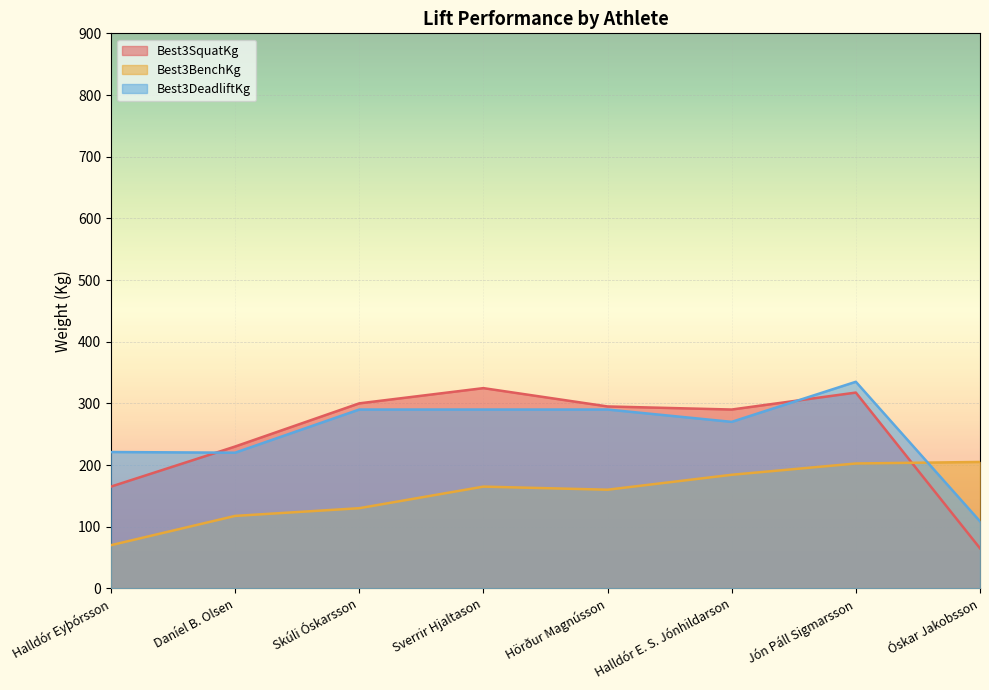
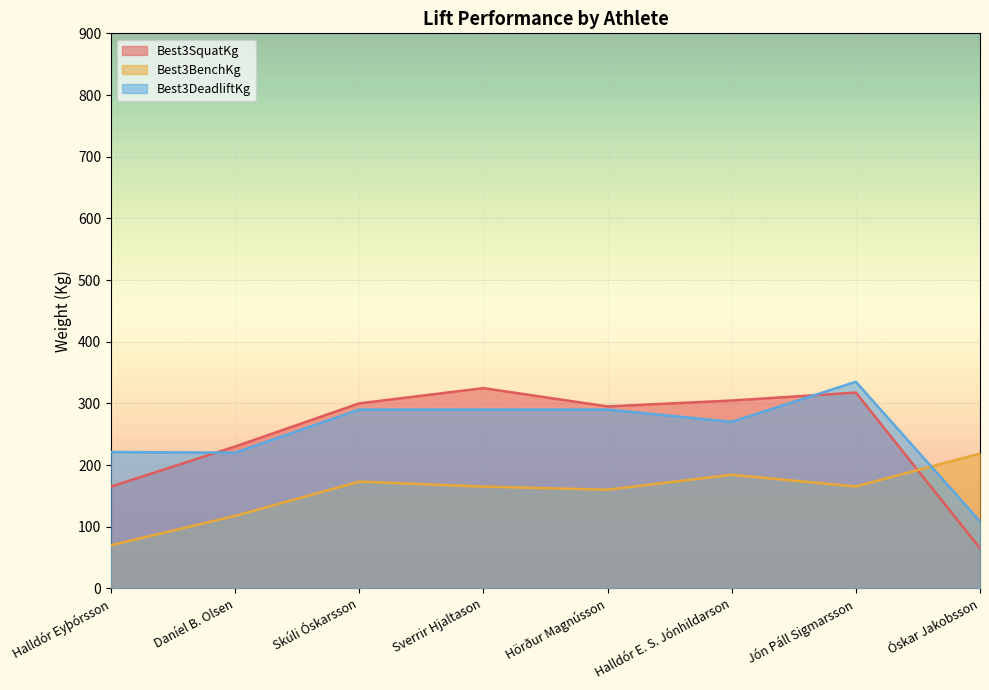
  {
    "Best3SquatKg": {
      "Halldór Eyþórsson": 170,
      "Daníel B. Olsen": 230,
      "Skúli Óskarsson": 300,
      "Sverrir Hjaltason": 320,
      "Hörður Magnússon": 300,
-     "Halldór E. S. Jónhildarson": 290,
+     "Halldór E. S. Jónhildarson": 300,
      "Jón Páll Sigmarsson": 320,
      "Óskar Jakobsson": 70
    },
    "Best3BenchKg": {
      "Halldór Eyþórsson": 70,
      "Daníel B. Olsen": 120,
-     "Skúli Óskarsson": 130,
+     "Skúli Óskarsson": 170,
      "Sverrir Hjaltason": 170,
      "Hörður Magnússon": 160,
      "Halldór E. S. Jónhildarson": 180,
-     "Jón Páll Sigmarsson": 200,
-     "Óskar Jakobsson": 210
+     "Jón Páll Sigmarsson": 170,
+     "Óskar Jakobsson": 220
    },
    "Best3DeadliftKg": {
      "Halldór Eyþórsson": 220,
      "Daníel B. Olsen": 220,
      "Skúli Óskarsson": 290,
      "Sverrir Hjaltason": 290,
      "Hörður Magnússon": 290,
      "Halldór E. S. Jónhildarson": 270,
      "Jón Páll Sigmarsson": 340,
      "Óskar Jakobsson": 110
    }
  }
